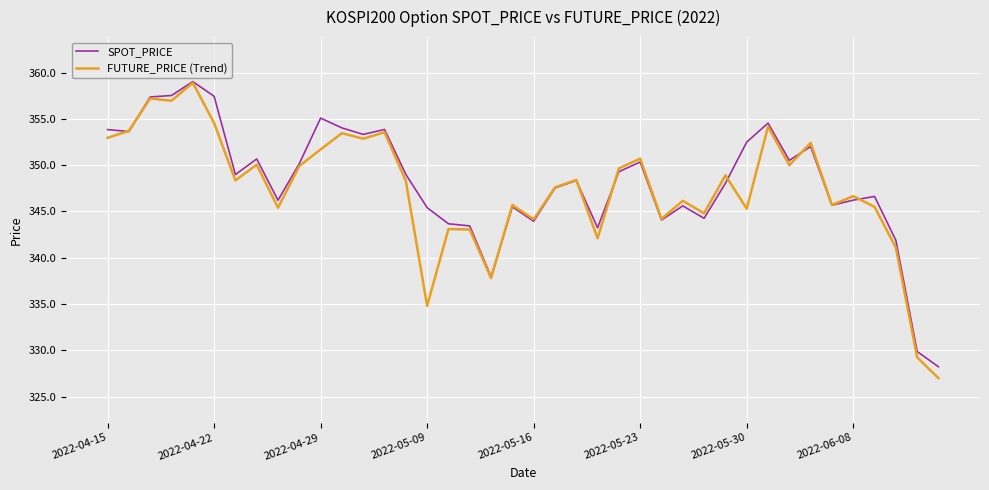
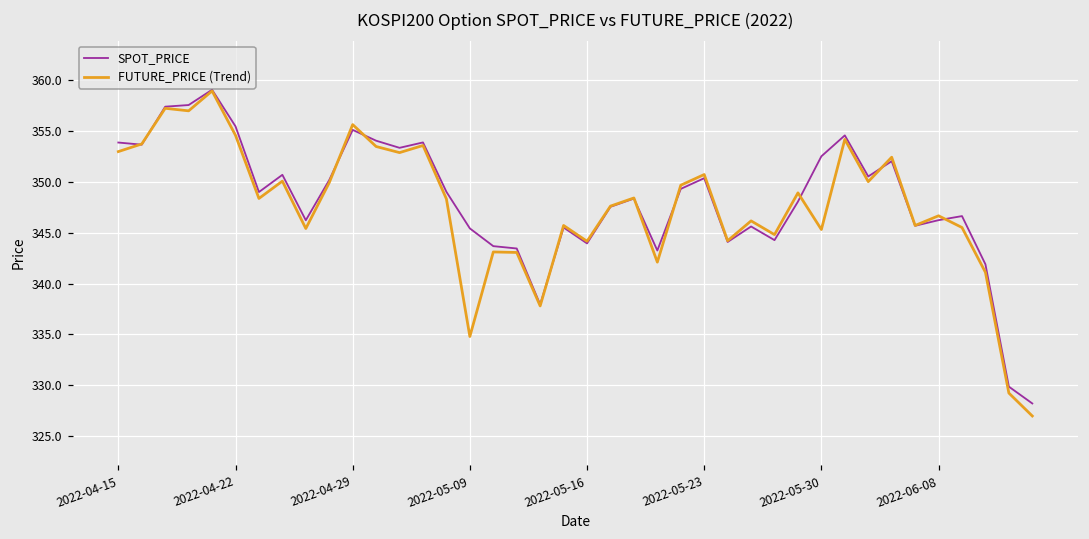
  {
    "SPOT_PRICE": {
      "2022-04-15": 354,
-     "2022-04-22": 357,
+     "2022-04-22": 355,
      "2022-04-29": 355,
      "2022-05-09": 345,
      "2022-05-23": 350,
      "2022-05-30": 352,
      "2022-06-08": 346
    },
    "FUTURE_PRICE (Trend)": {
      "2022-04-15": 353,
      "2022-04-22": 355,
-     "2022-04-29": 352,
+     "2022-04-29": 356,
      "2022-05-09": 335,
      "2022-05-23": 351,
      "2022-05-30": 345,
      "2022-06-08": 347
    }
  }
